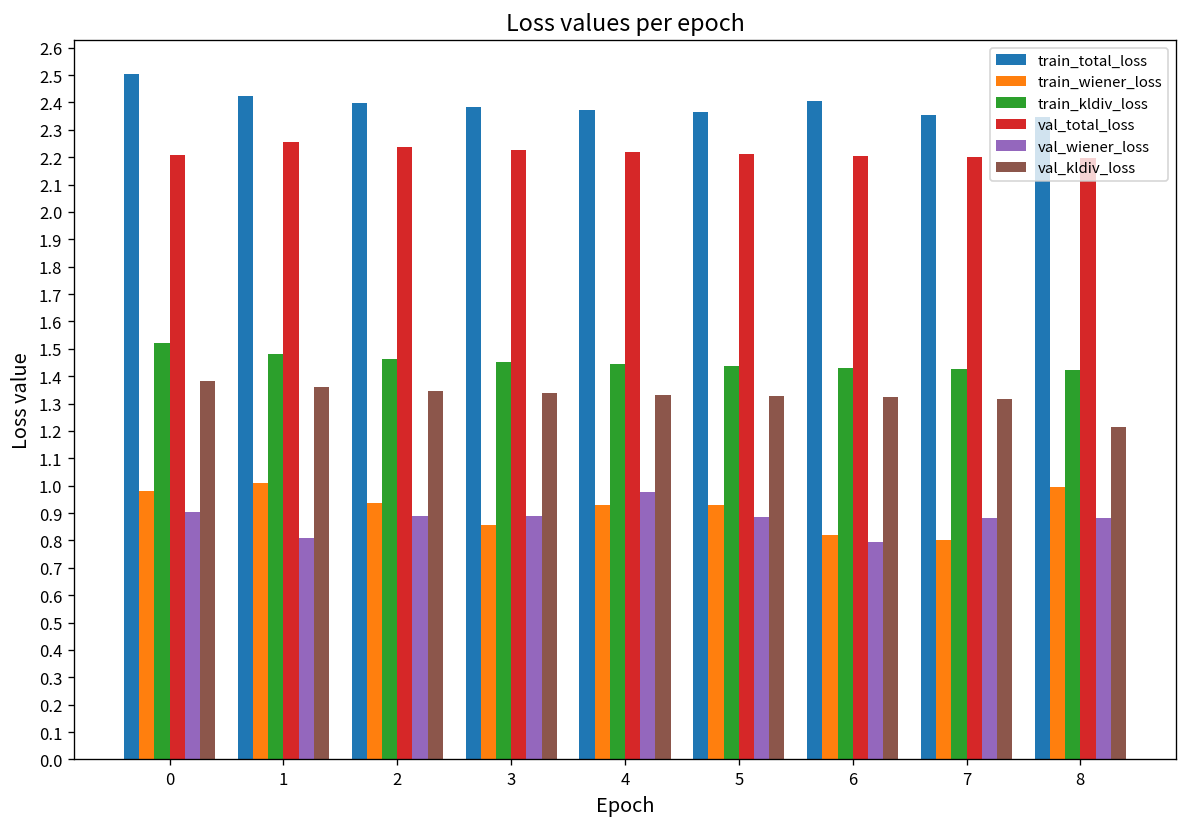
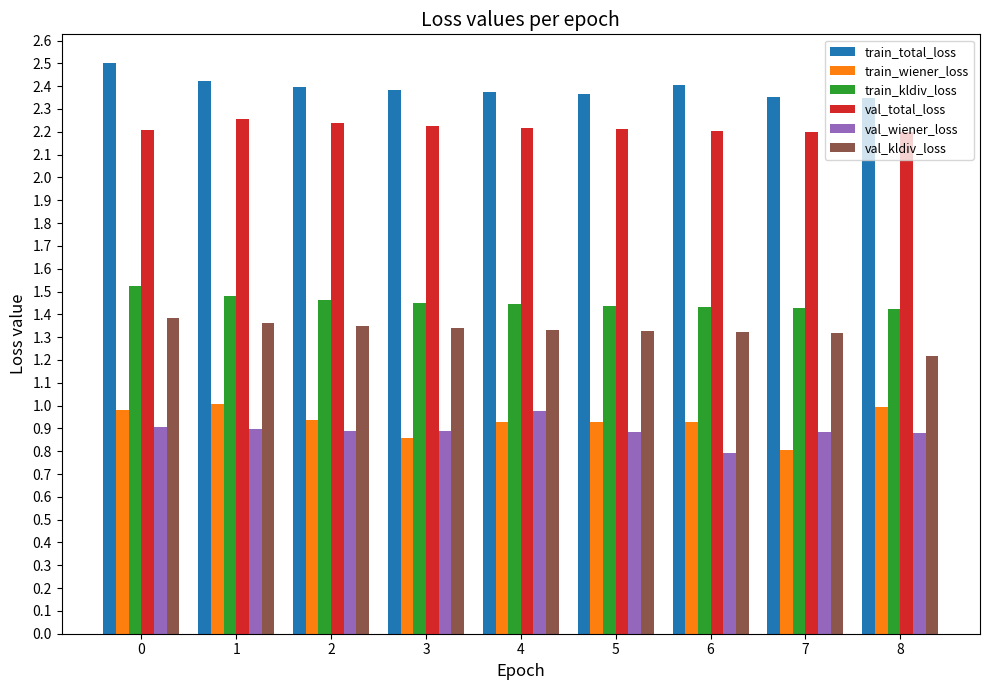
  {
    "train_total_loss": {
      "0": 2.50,
      "1": 2.42,
      "2": 2.40,
      "3": 2.38,
      "4": 2.37,
      "5": 2.36,
      "6": 2.41,
      "7": 2.35
    },
    "train_wiener_loss": {
      "0": 0.98,
      "1": 1.01,
      "2": 0.94,
      "3": 0.86,
      "4": 0.93,
      "5": 0.93,
-     "6": 0.82,
+     "6": 0.93,
      "7": 0.80,
      "8": 1.00
    },
    "train_kldiv_loss": {
      "0": 1.52,
      "1": 1.48,
      "2": 1.46,
      "3": 1.45,
      "4": 1.44,
      "5": 1.44,
      "6": 1.43,
      "7": 1.43,
      "8": 1.42
    },
    "val_total_loss": {
      "0": 2.21,
      "1": 2.26,
      "2": 2.24,
      "3": 2.23,
      "4": 2.22,
      "5": 2.21,
      "6": 2.21,
      "7": 2.20
    },
    "val_wiener_loss": {
      "0": 0.90,
-     "1": 0.81,
+     "1": 0.90,
      "2": 0.89,
      "3": 0.89,
      "4": 0.98,
      "5": 0.88,
      "6": 0.79,
      "7": 0.88,
      "8": 0.88
    },
    "val_kldiv_loss": {
      "0": 1.38,
      "1": 1.36,
      "2": 1.35,
      "3": 1.34,
      "4": 1.33,
      "5": 1.33,
      "6": 1.32,
      "7": 1.32,
      "8": 1.22
    }
  }
